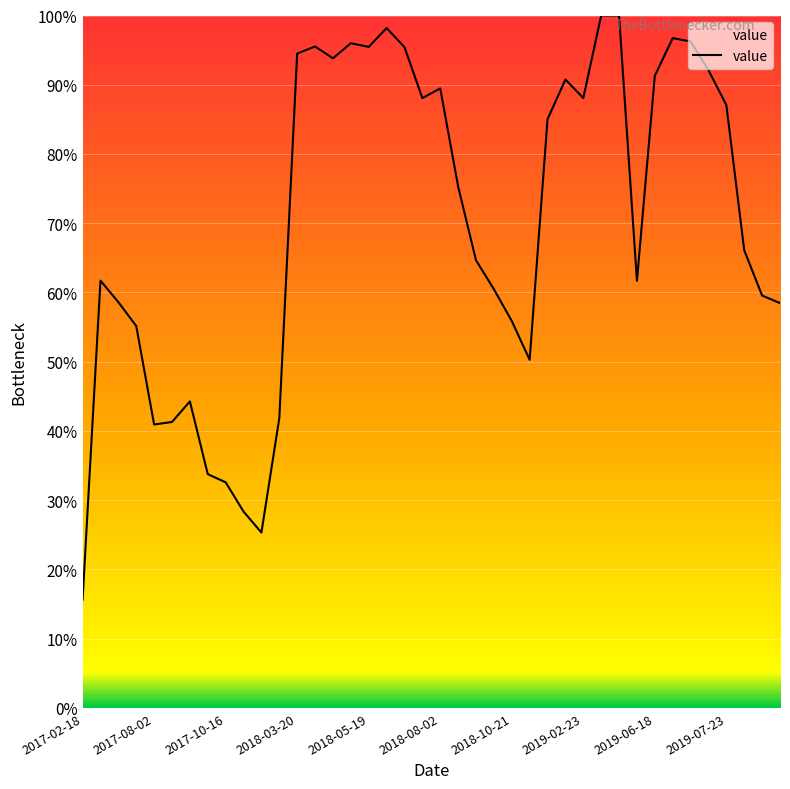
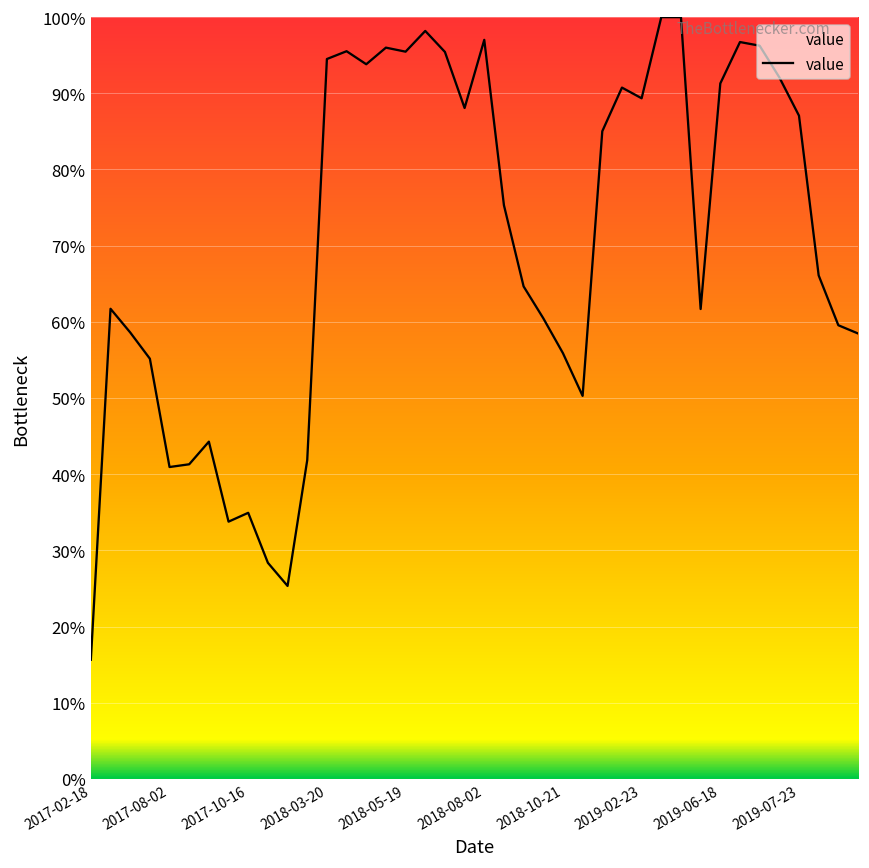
  {
    "2017-02-18": "16%",
    "2017-08-02": "41%",
-   "2017-10-16": "33%",
+   "2017-10-16": "35%",
    "2018-03-20": "95%",
    "2018-05-19": "95%",
-   "2018-08-02": "89%",
+   "2018-08-02": "97%",
    "2018-10-21": "56%",
-   "2019-02-23": "88%",
+   "2019-02-23": "89%",
    "2019-06-18": "91%",
    "2019-07-23": "87%"
  }
